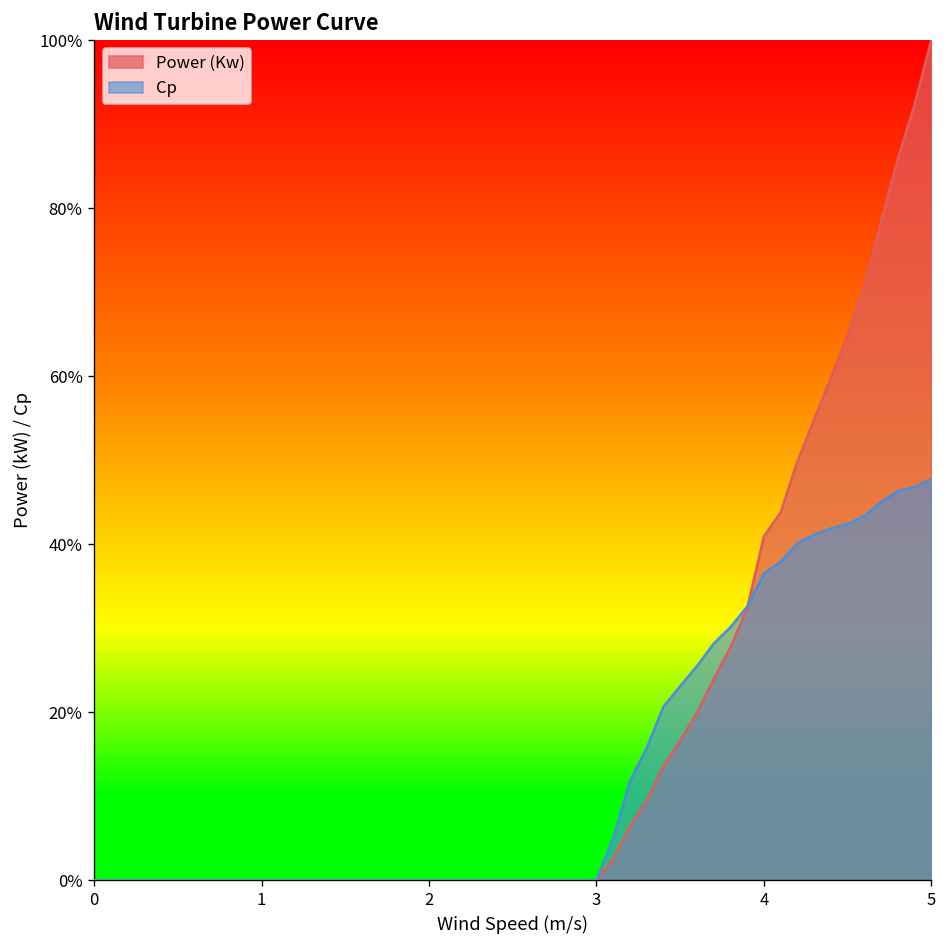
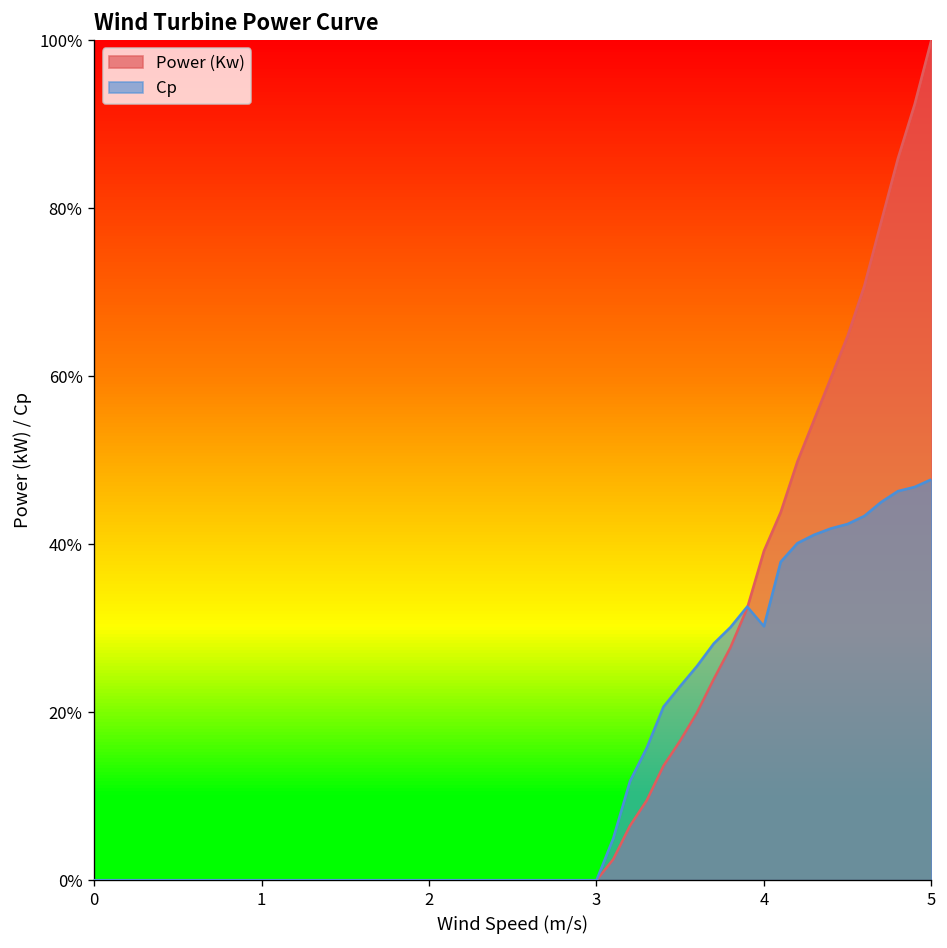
  {
    "Power (Kw)": {
-     "4": "41%",
+     "4": "39%",
      "5": "100%"
    },
    "Cp": {
-     "4": "37%",
+     "4": "30%",
      "5": "48%"
    }
  }
